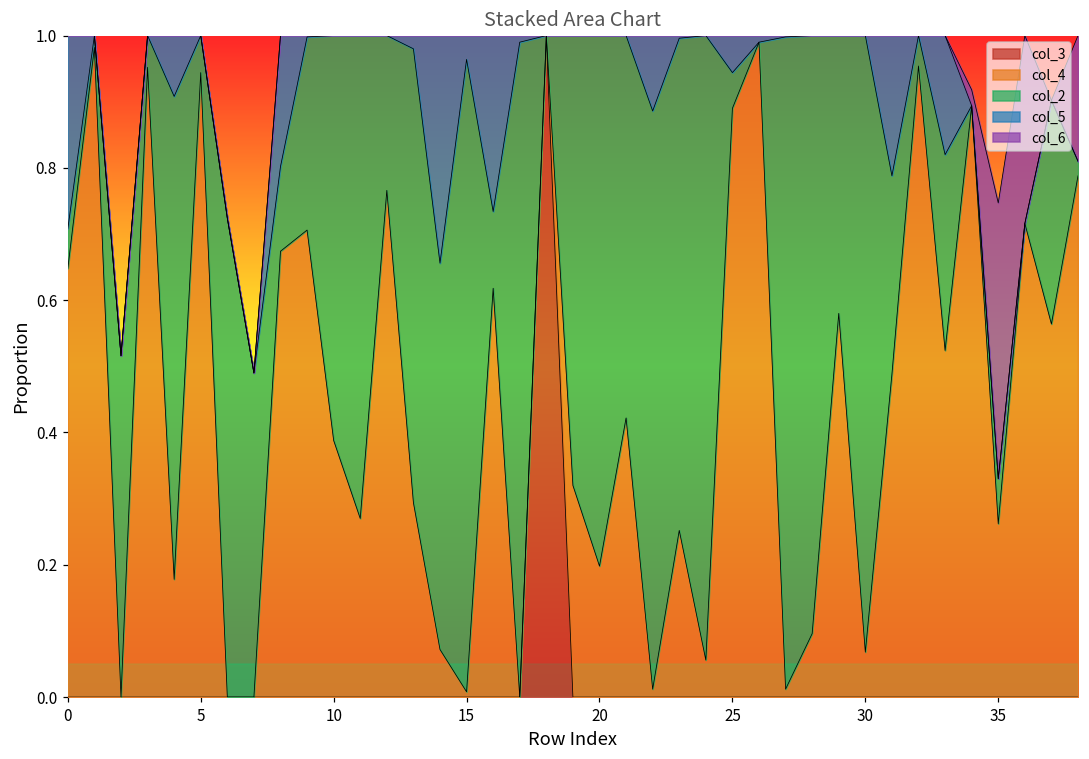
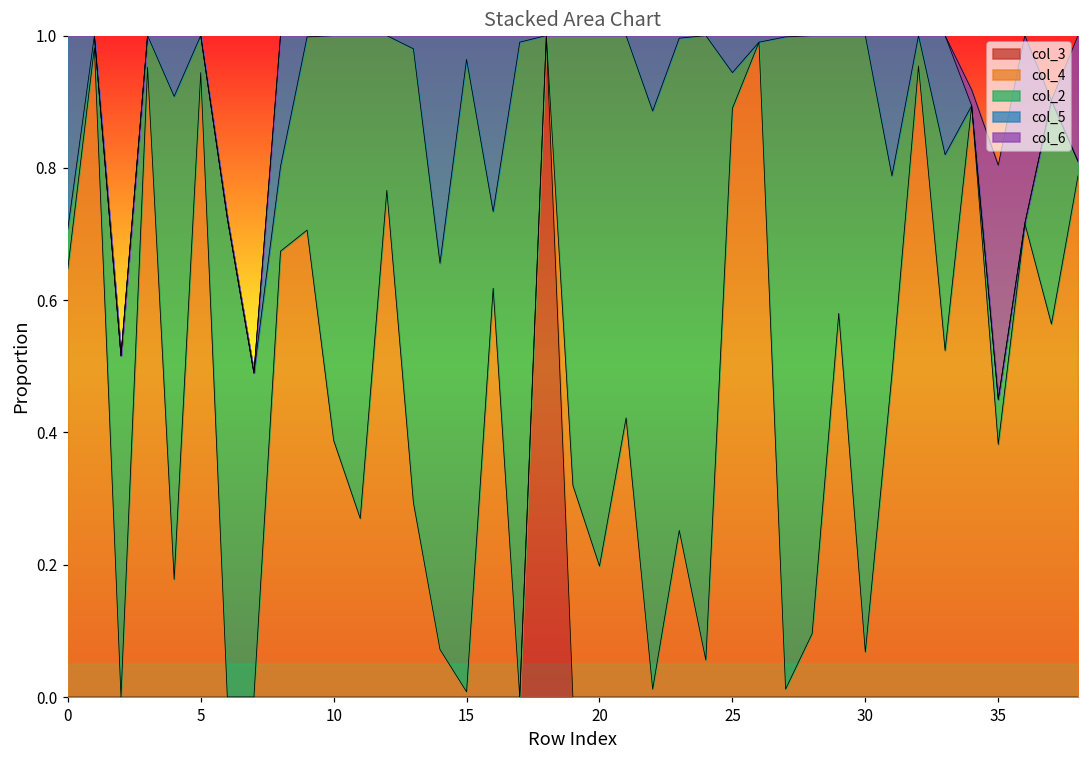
  {
    "col_4": {
      "0": 0.65,
      "5": 0.94,
      "10": 0.39,
      "20": 0.20,
      "25": 0.89,
      "30": 0.07,
-     "35": 0.26
+     "35": 0.38
    },
    "col_2": {
      "0": 0.06,
      "15": 0.96,
      "25": 0.05
    },
    "col_6": {
-     "35": 0.42
+     "35": 0.35
    }
  }
